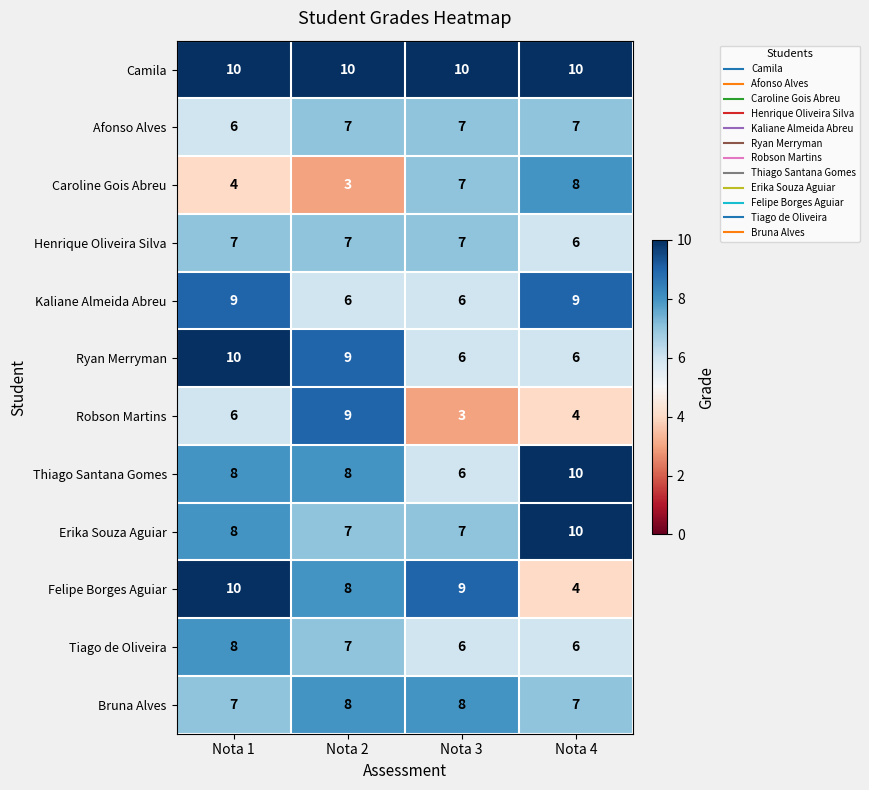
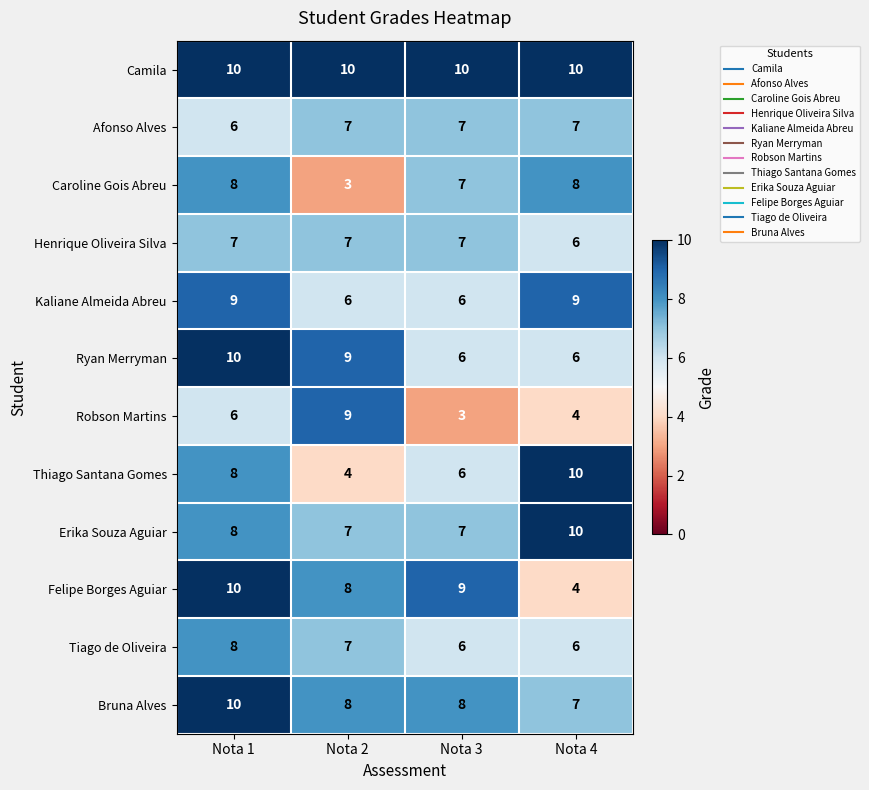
  {
    "Camila": {
      "Nota 1": 10,
      "Nota 2": 10,
      "Nota 3": 10,
      "Nota 4": 10
    },
    "Afonso Alves": {
      "Nota 1": 6,
      "Nota 2": 7,
      "Nota 3": 7,
      "Nota 4": 7
    },
    "Caroline Gois Abreu": {
-     "Nota 1": 4,
+     "Nota 1": 8,
      "Nota 2": 3,
      "Nota 3": 7,
      "Nota 4": 8
    },
    "Henrique Oliveira Silva": {
      "Nota 1": 7,
      "Nota 2": 7,
      "Nota 3": 7,
      "Nota 4": 6
    },
    "Kaliane Almeida Abreu": {
      "Nota 1": 9,
      "Nota 2": 6,
      "Nota 3": 6,
      "Nota 4": 9
    },
    "Ryan Merryman": {
      "Nota 1": 10,
      "Nota 2": 9,
      "Nota 3": 6,
      "Nota 4": 6
    },
    "Robson Martins": {
      "Nota 1": 6,
      "Nota 2": 9,
      "Nota 3": 3,
      "Nota 4": 4
    },
    "Thiago Santana Gomes": {
      "Nota 1": 8,
-     "Nota 2": 8,
+     "Nota 2": 4,
      "Nota 3": 6,
      "Nota 4": 10
    },
    "Erika Souza Aguiar": {
      "Nota 1": 8,
      "Nota 2": 7,
      "Nota 3": 7,
      "Nota 4": 10
    },
    "Felipe Borges Aguiar": {
      "Nota 1": 10,
      "Nota 2": 8,
      "Nota 3": 9,
      "Nota 4": 4
    },
    "Tiago de Oliveira": {
      "Nota 1": 8,
      "Nota 2": 7,
      "Nota 3": 6,
      "Nota 4": 6
    },
    "Bruna Alves": {
-     "Nota 1": 7,
+     "Nota 1": 10,
      "Nota 2": 8,
      "Nota 3": 8,
      "Nota 4": 7
    }
  }
